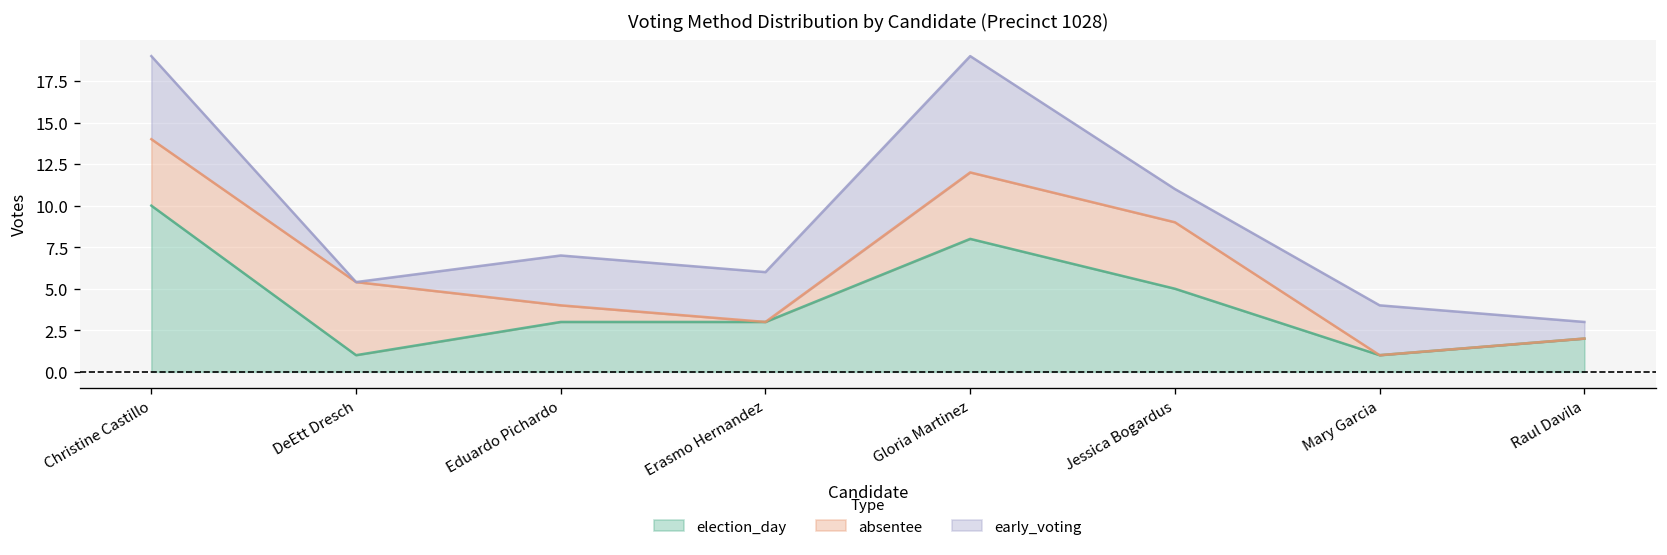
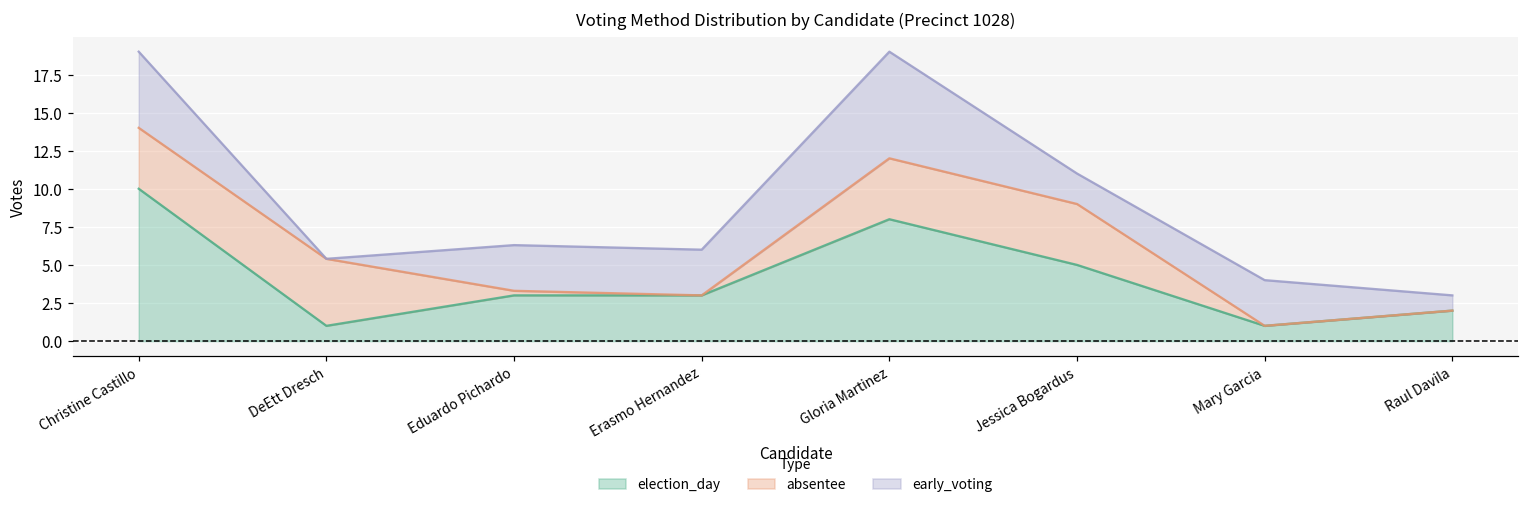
  {
    "absentee": {
      "Christine Castillo": 4.0,
-     "Eduardo Pichardo": 1.0,
+     "Eduardo Pichardo": 0.3,
      "Gloria Martinez": 4.0,
      "Jessica Bogardus": 4.0
    }
  }
